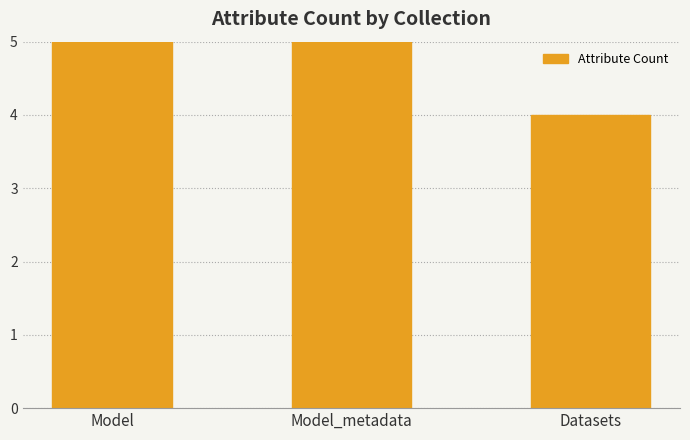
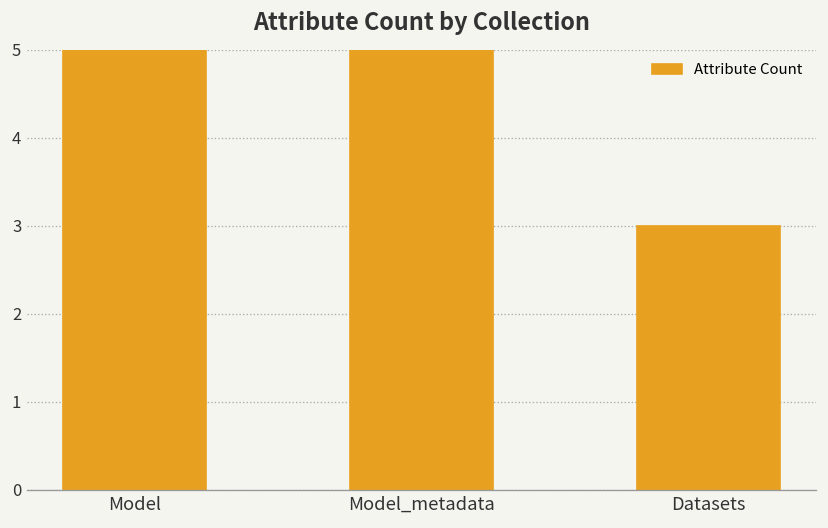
  {
-   "Datasets": 4
+   "Datasets": 3
  }
